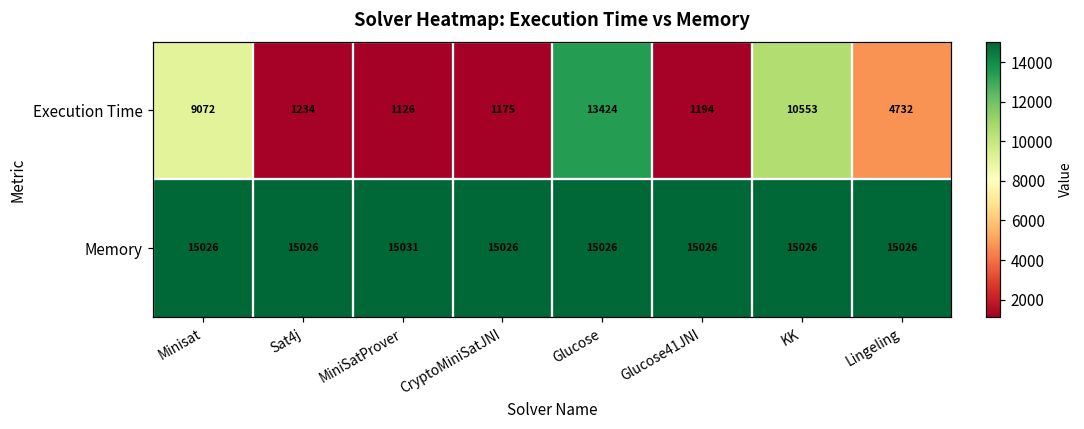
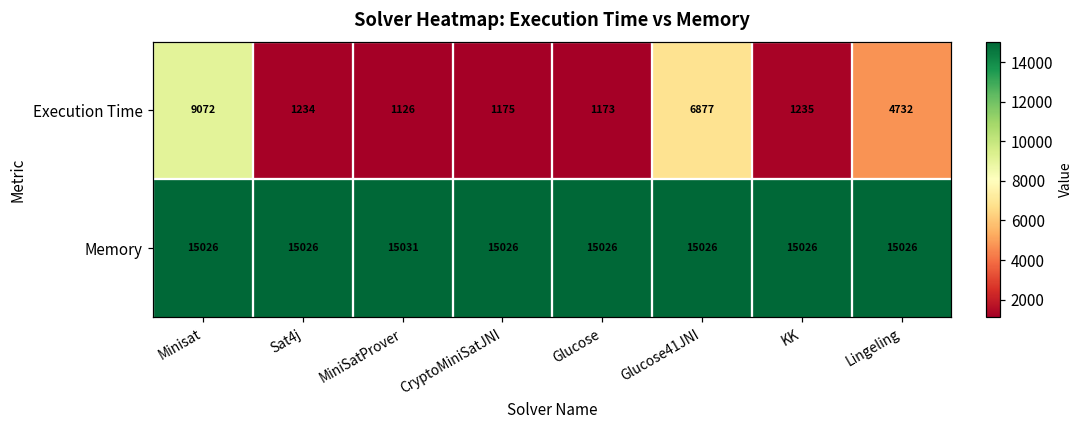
  {
    "Execution Time": {
      "Minisat": 9072,
      "Sat4j": 1234,
      "MiniSatProver": 1126,
      "CryptoMiniSatJNI": 1175,
-     "Glucose": 13424,
-     "Glucose41JNI": 1194,
-     "KK": 10553,
+     "Glucose": 1173,
+     "Glucose41JNI": 6877,
+     "KK": 1235,
      "Lingeling": 4732
    },
    "Memory": {
      "Minisat": 15026,
      "Sat4j": 15026,
      "MiniSatProver": 15031,
      "CryptoMiniSatJNI": 15026,
      "Glucose": 15026,
      "Glucose41JNI": 15026,
      "KK": 15026,
      "Lingeling": 15026
    }
  }
